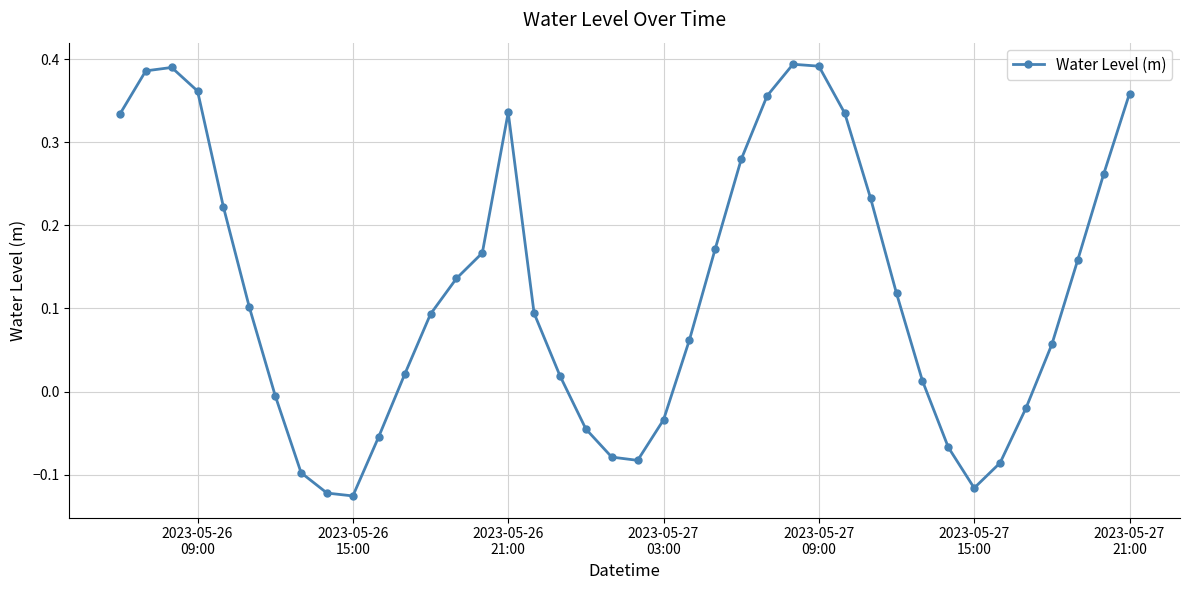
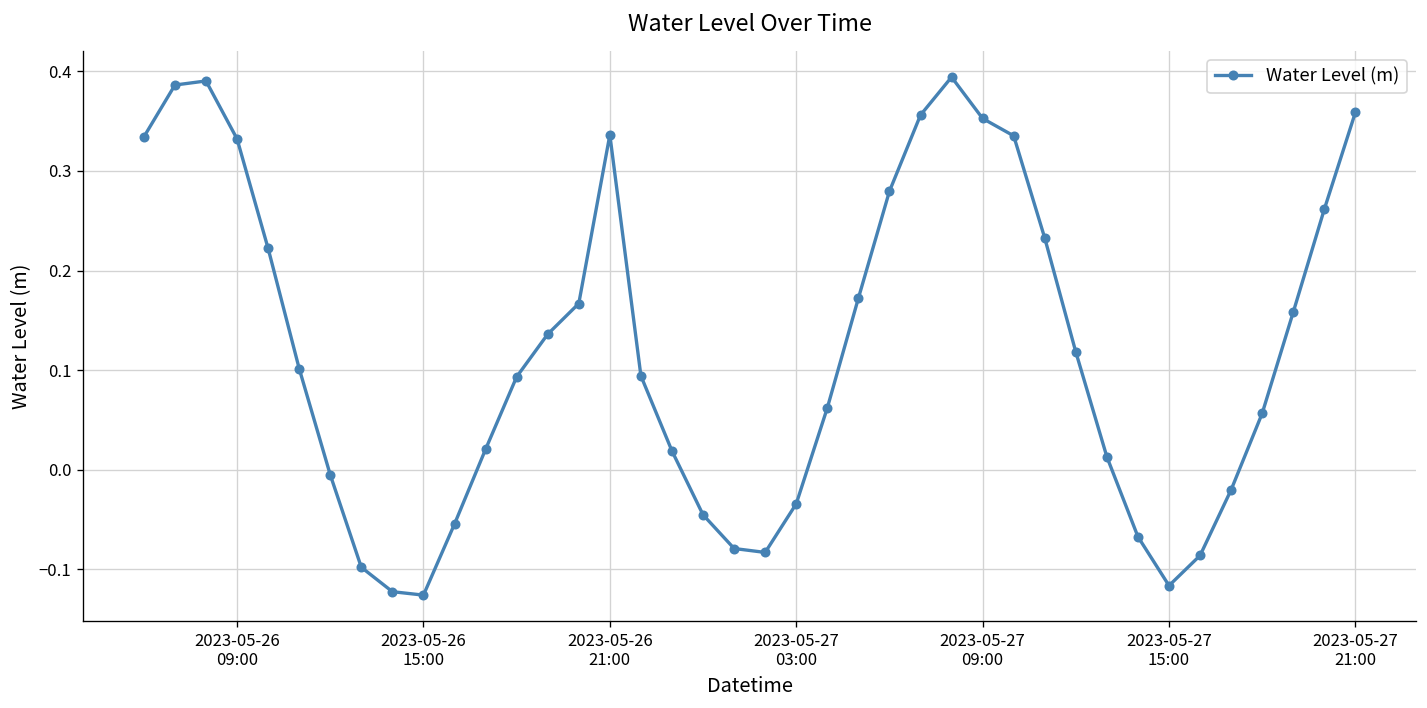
  {
-   "2023-05-26 09:00": 0.36,
+   "2023-05-26 09:00": 0.33,
    "2023-05-26 15:00": -0.13,
    "2023-05-26 21:00": 0.34,
    "2023-05-27 03:00": -0.03,
-   "2023-05-27 09:00": 0.39,
+   "2023-05-27 09:00": 0.35,
    "2023-05-27 15:00": -0.12,
    "2023-05-27 21:00": 0.36
  }
